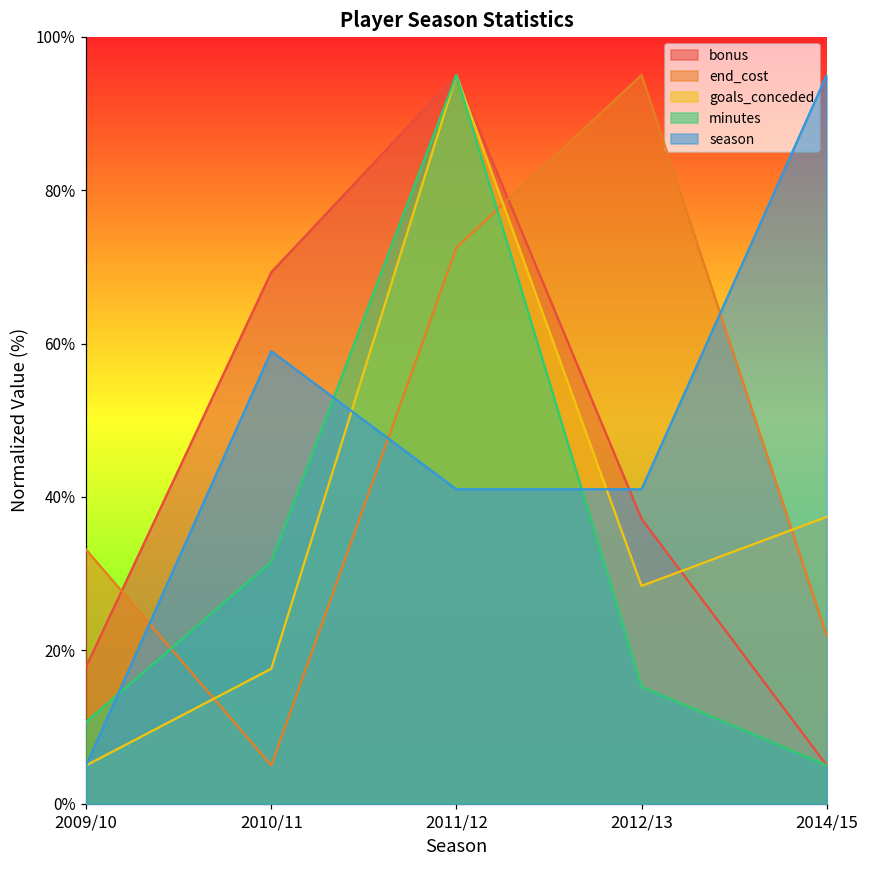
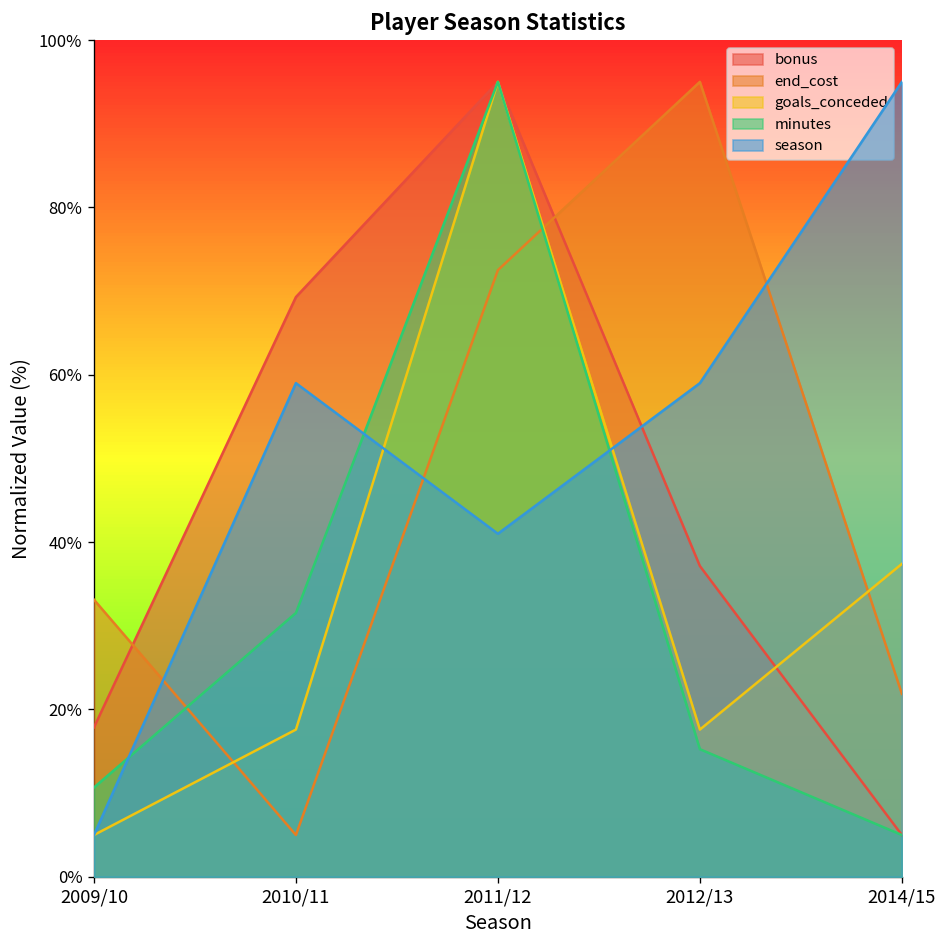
  {
    "goals_conceded": {
      "2010/11": "18%",
-     "2012/13": "28%",
+     "2012/13": "18%",
      "2014/15": "37%"
    },
    "minutes": {
      "2009/10": "11%",
      "2010/11": "32%",
      "2012/13": "15%"
    },
    "season": {
      "2010/11": "59%",
      "2011/12": "41%",
-     "2012/13": "41%",
+     "2012/13": "59%",
      "2014/15": "95%"
    }
  }
